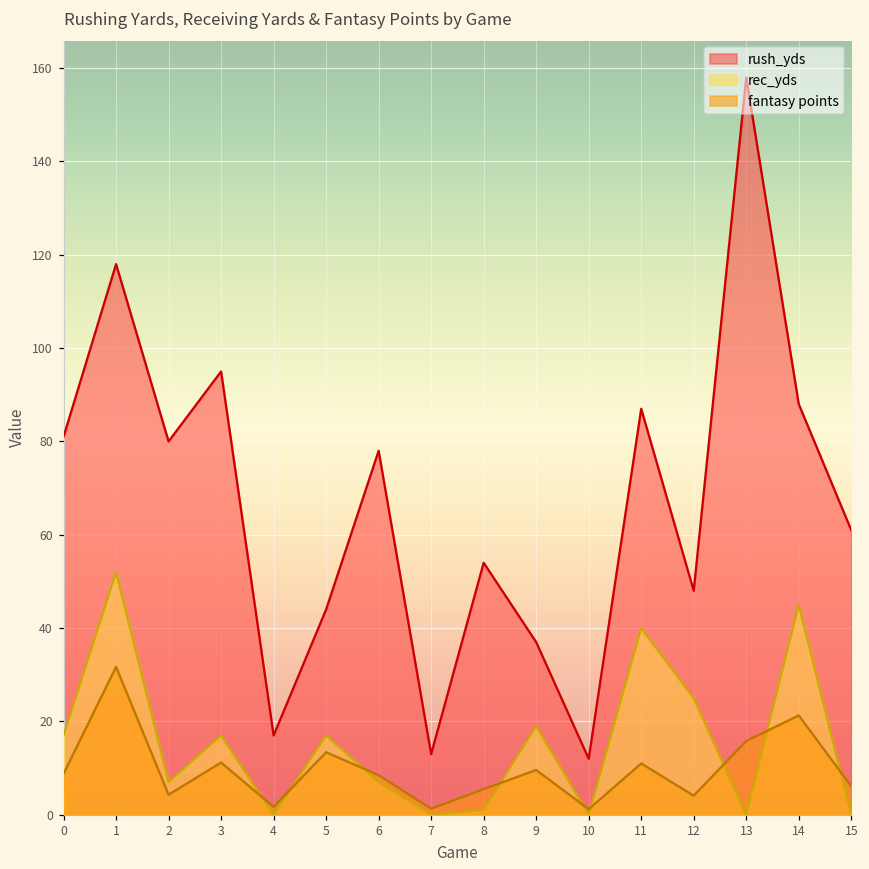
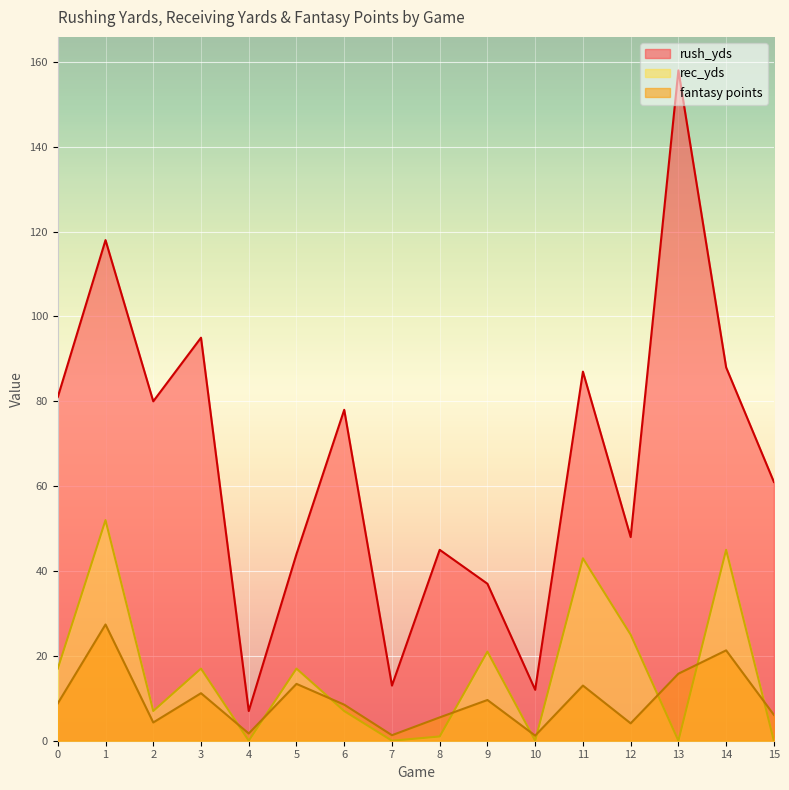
  {
    "rush_yds": {
      "0": 81,
      "1": 118,
      "2": 80,
      "3": 95,
-     "4": 17,
+     "4": 7,
      "5": 44,
      "6": 78,
      "7": 13,
-     "8": 54,
+     "8": 45,
      "9": 37,
      "10": 12,
      "11": 87,
      "12": 48,
      "14": 88,
      "15": 61
    },
    "rec_yds": {
      "0": 17,
      "1": 52,
      "2": 7,
      "3": 17,
      "4": 0,
      "5": 17,
      "6": 7,
      "7": 0,
      "8": 1,
-     "9": 19,
+     "9": 21,
      "10": 0,
-     "11": 40,
+     "11": 43,
      "12": 25,
      "13": 0,
      "14": 45,
      "15": 0
    },
    "fantasy points": {
      "0": 9,
-     "1": 32,
+     "1": 27,
      "2": 4,
      "3": 11,
      "4": 2,
      "5": 13,
      "6": 9,
      "7": 1,
      "8": 6,
      "9": 10,
      "10": 1,
-     "11": 11,
+     "11": 13,
      "12": 4,
      "13": 16,
      "14": 21,
      "15": 6
    }
  }
